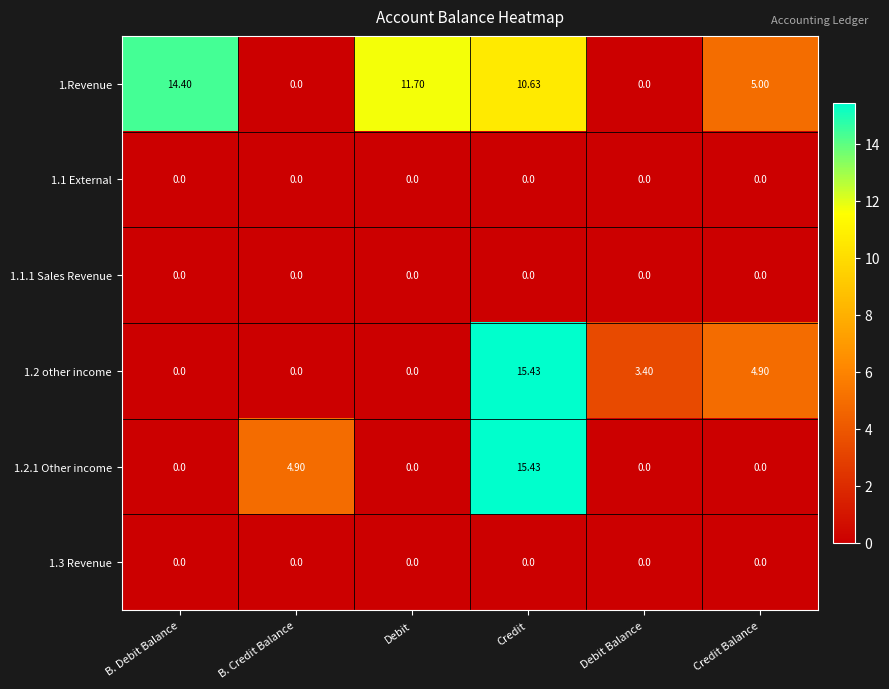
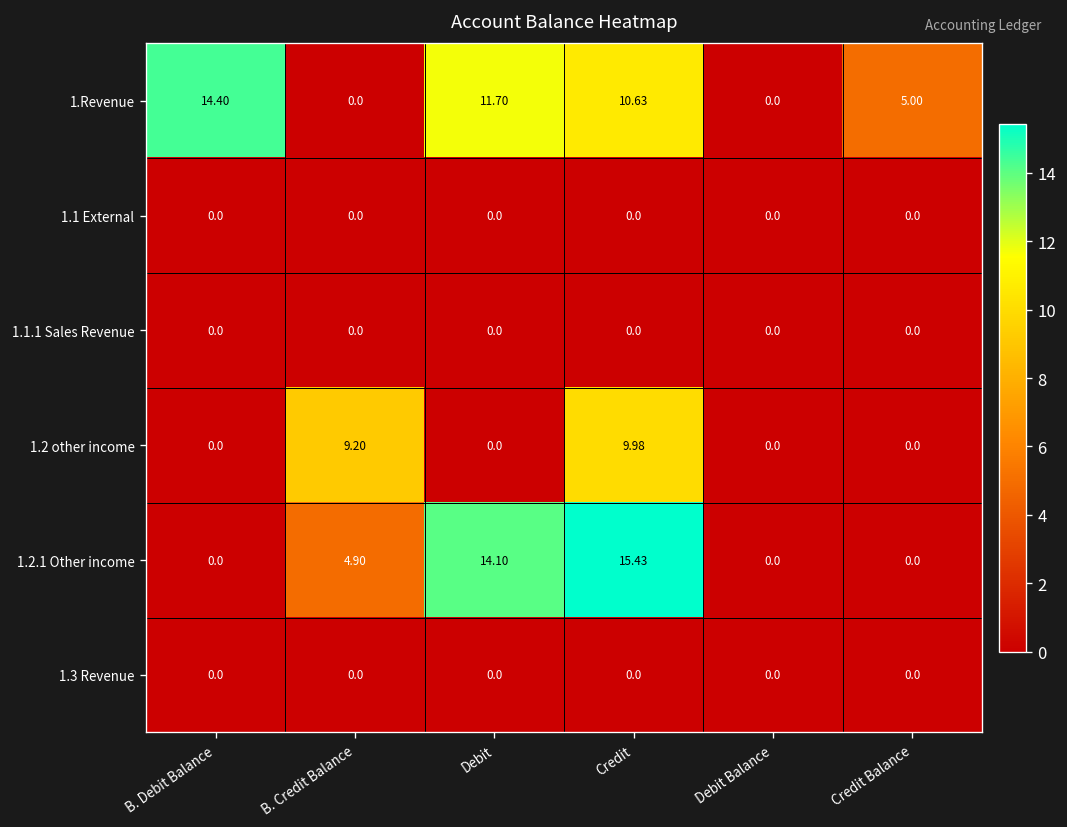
  {
    "1.Revenue": {
      "B. Debit Balance": 14.40,
      "B. Credit Balance": 0.0,
      "Debit": 11.70,
      "Credit": 10.63,
      "Debit Balance": 0.0,
      "Credit Balance": 5.00
    },
    "1.1 External": {
      "B. Debit Balance": 0.0,
      "B. Credit Balance": 0.0,
      "Debit": 0.0,
      "Credit": 0.0,
      "Debit Balance": 0.0,
      "Credit Balance": 0.0
    },
    "1.1.1 Sales Revenue": {
      "B. Debit Balance": 0.0,
      "B. Credit Balance": 0.0,
      "Debit": 0.0,
      "Credit": 0.0,
      "Debit Balance": 0.0,
      "Credit Balance": 0.0
    },
    "1.2 other income": {
      "B. Debit Balance": 0.0,
-     "B. Credit Balance": 0.0,
+     "B. Credit Balance": 9.20,
      "Debit": 0.0,
-     "Credit": 15.43,
-     "Debit Balance": 3.40,
-     "Credit Balance": 4.90
+     "Credit": 9.98,
+     "Debit Balance": 0.0,
+     "Credit Balance": 0.0
    },
    "1.2.1 Other income": {
      "B. Debit Balance": 0.0,
      "B. Credit Balance": 4.90,
-     "Debit": 0.0,
+     "Debit": 14.10,
      "Credit": 15.43,
      "Debit Balance": 0.0,
      "Credit Balance": 0.0
    },
    "1.3 Revenue": {
      "B. Debit Balance": 0.0,
      "B. Credit Balance": 0.0,
      "Debit": 0.0,
      "Credit": 0.0,
      "Debit Balance": 0.0,
      "Credit Balance": 0.0
    }
  }
